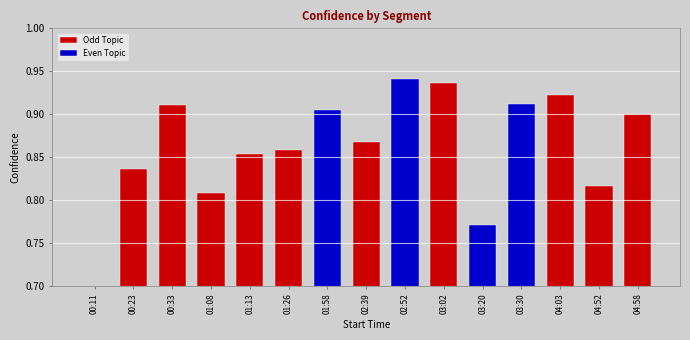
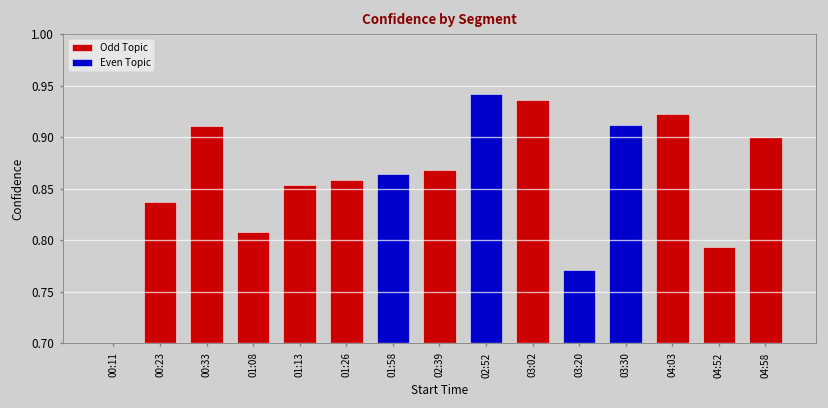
  {
    "00:23": 0.84,
    "00:33": 0.91,
    "01:08": 0.81,
    "01:13": 0.85,
    "01:26": 0.86,
-   "01:58": 0.91,
+   "01:58": 0.86,
    "02:39": 0.87,
    "02:52": 0.94,
    "03:02": 0.94,
    "03:20": 0.77,
    "03:30": 0.91,
    "04:03": 0.92,
-   "04:52": 0.82,
+   "04:52": 0.79,
    "04:58": 0.90
  }
